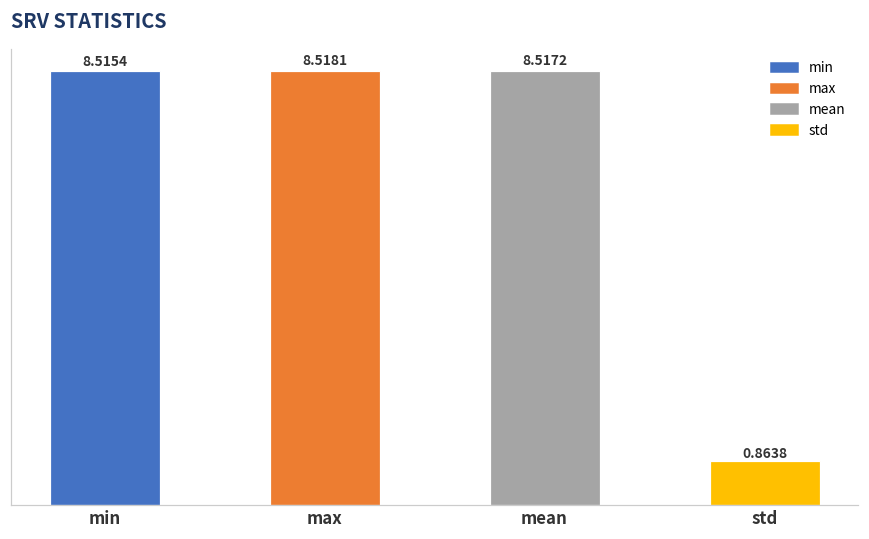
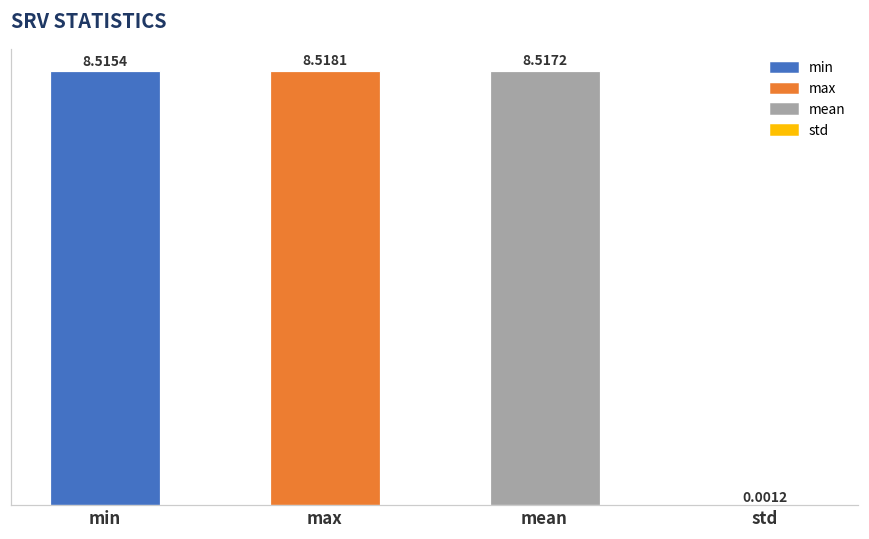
  {
    "min": 8.5154,
    "max": 8.5181,
    "mean": 8.5172,
-   "std": 0.8638
+   "std": 0.0012
  }
